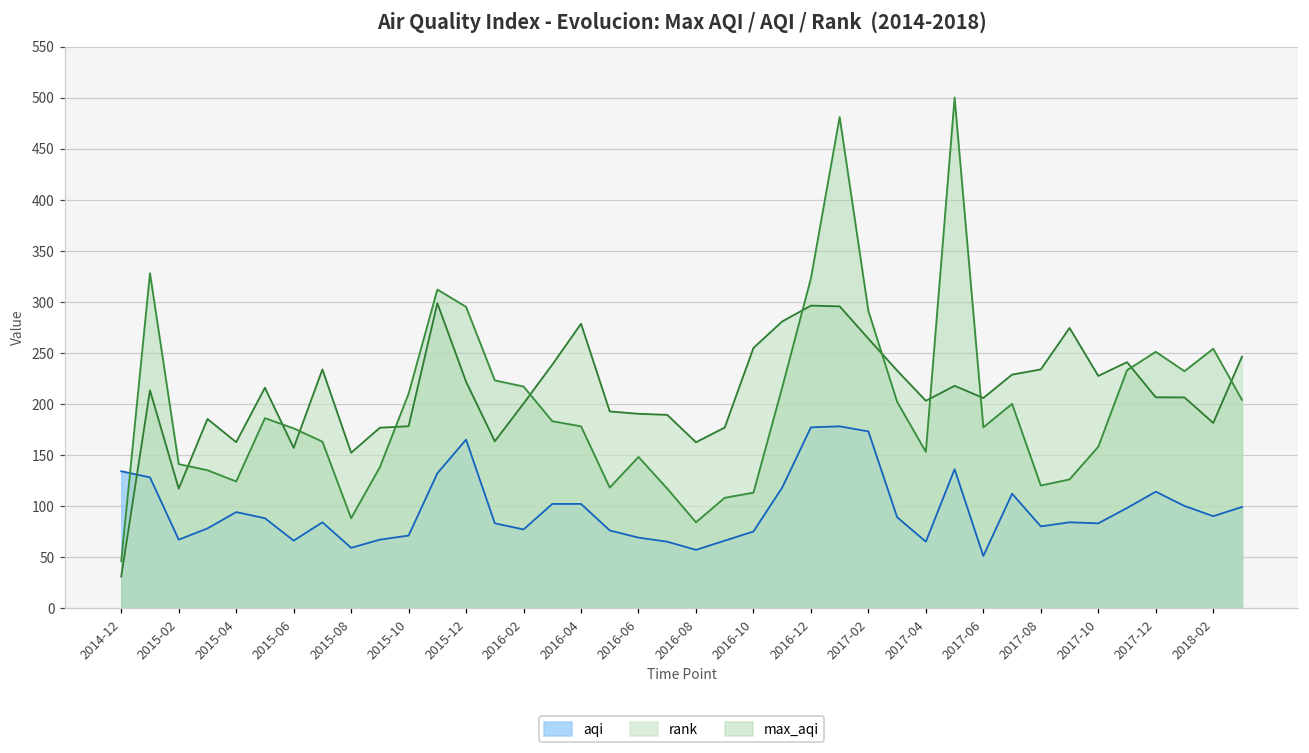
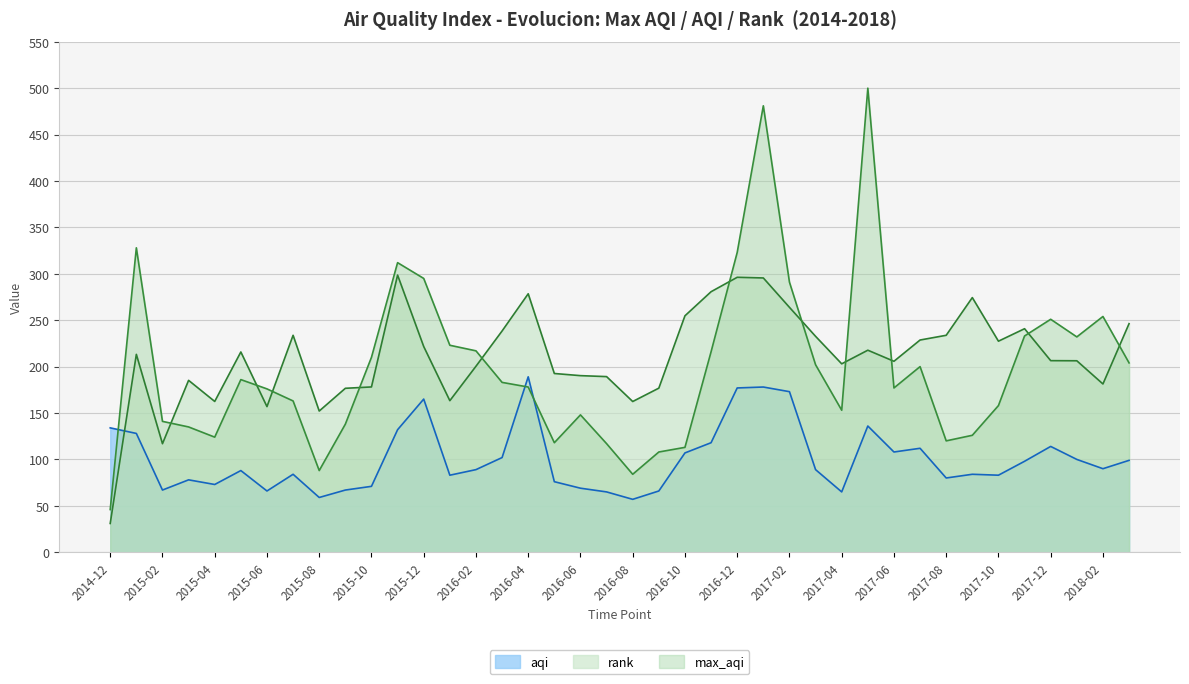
  {
    "aqi": {
      "2014-12": 130,
      "2015-02": 70,
-     "2015-04": 90,
+     "2015-04": 70,
      "2015-06": 70,
      "2015-08": 60,
      "2015-10": 70,
      "2015-12": 170,
-     "2016-02": 80,
-     "2016-04": 100,
+     "2016-02": 90,
+     "2016-04": 190,
      "2016-06": 70,
      "2016-08": 60,
-     "2016-10": 80,
+     "2016-10": 110,
      "2016-12": 180,
      "2017-02": 170,
      "2017-04": 70,
-     "2017-06": 50,
+     "2017-06": 110,
      "2017-08": 80,
      "2017-10": 80,
      "2017-12": 110,
      "2018-02": 90
    }
  }
